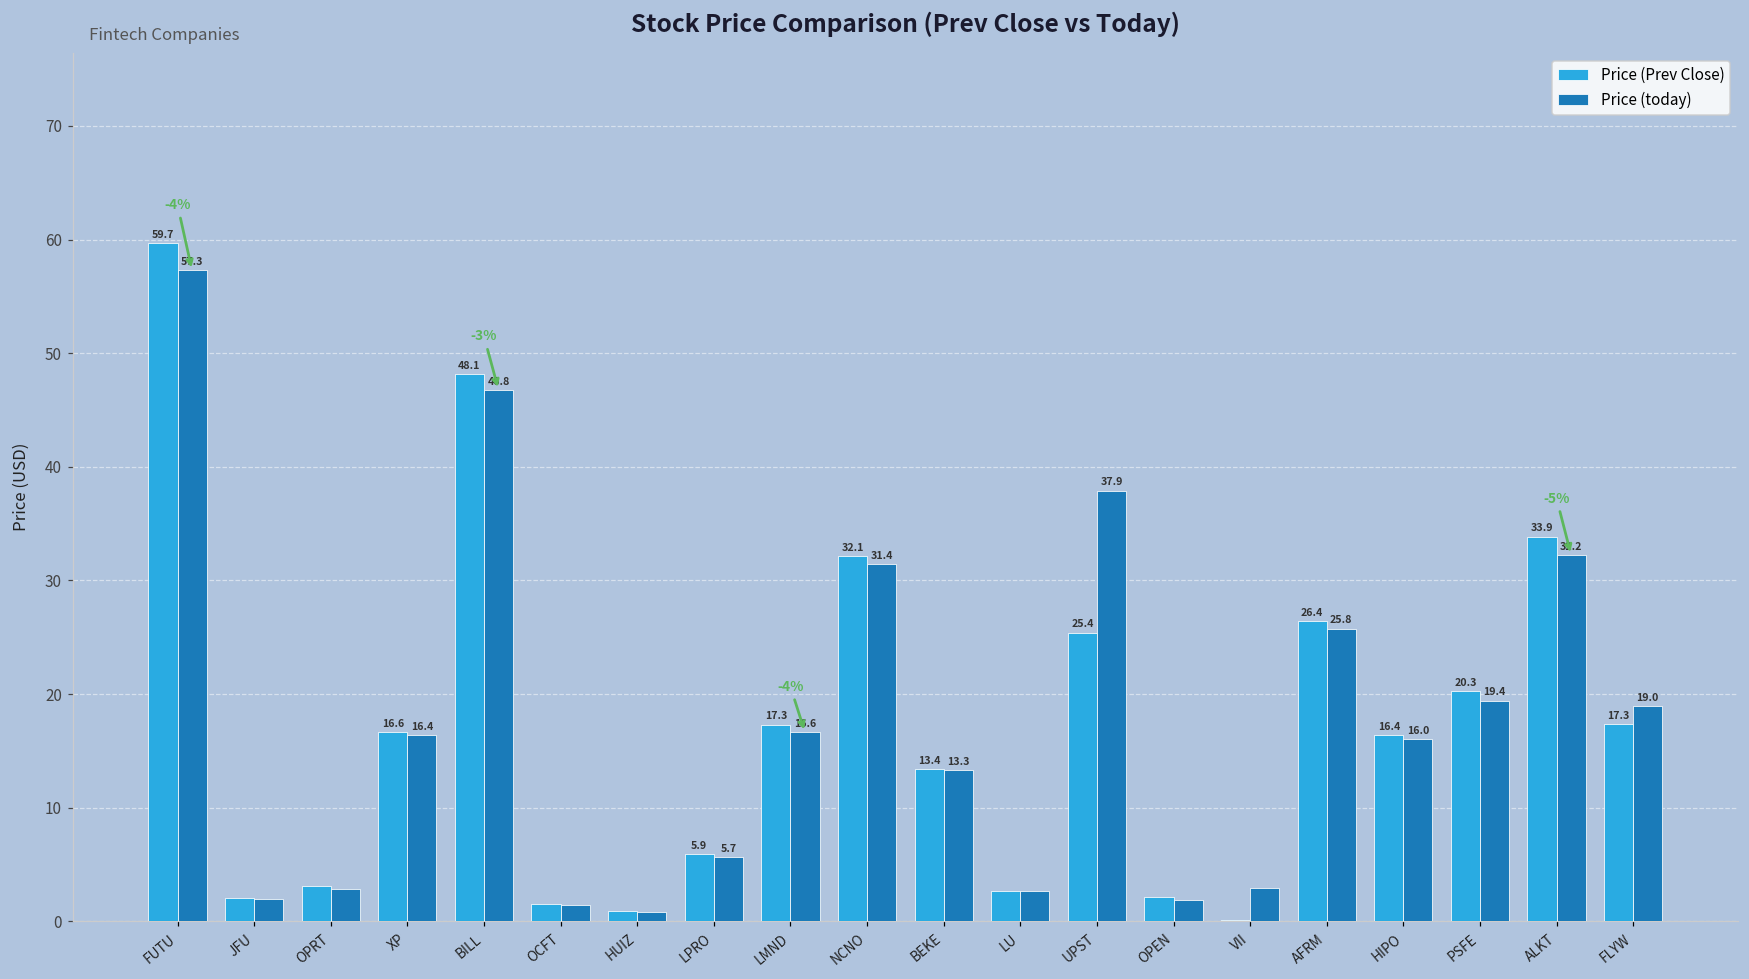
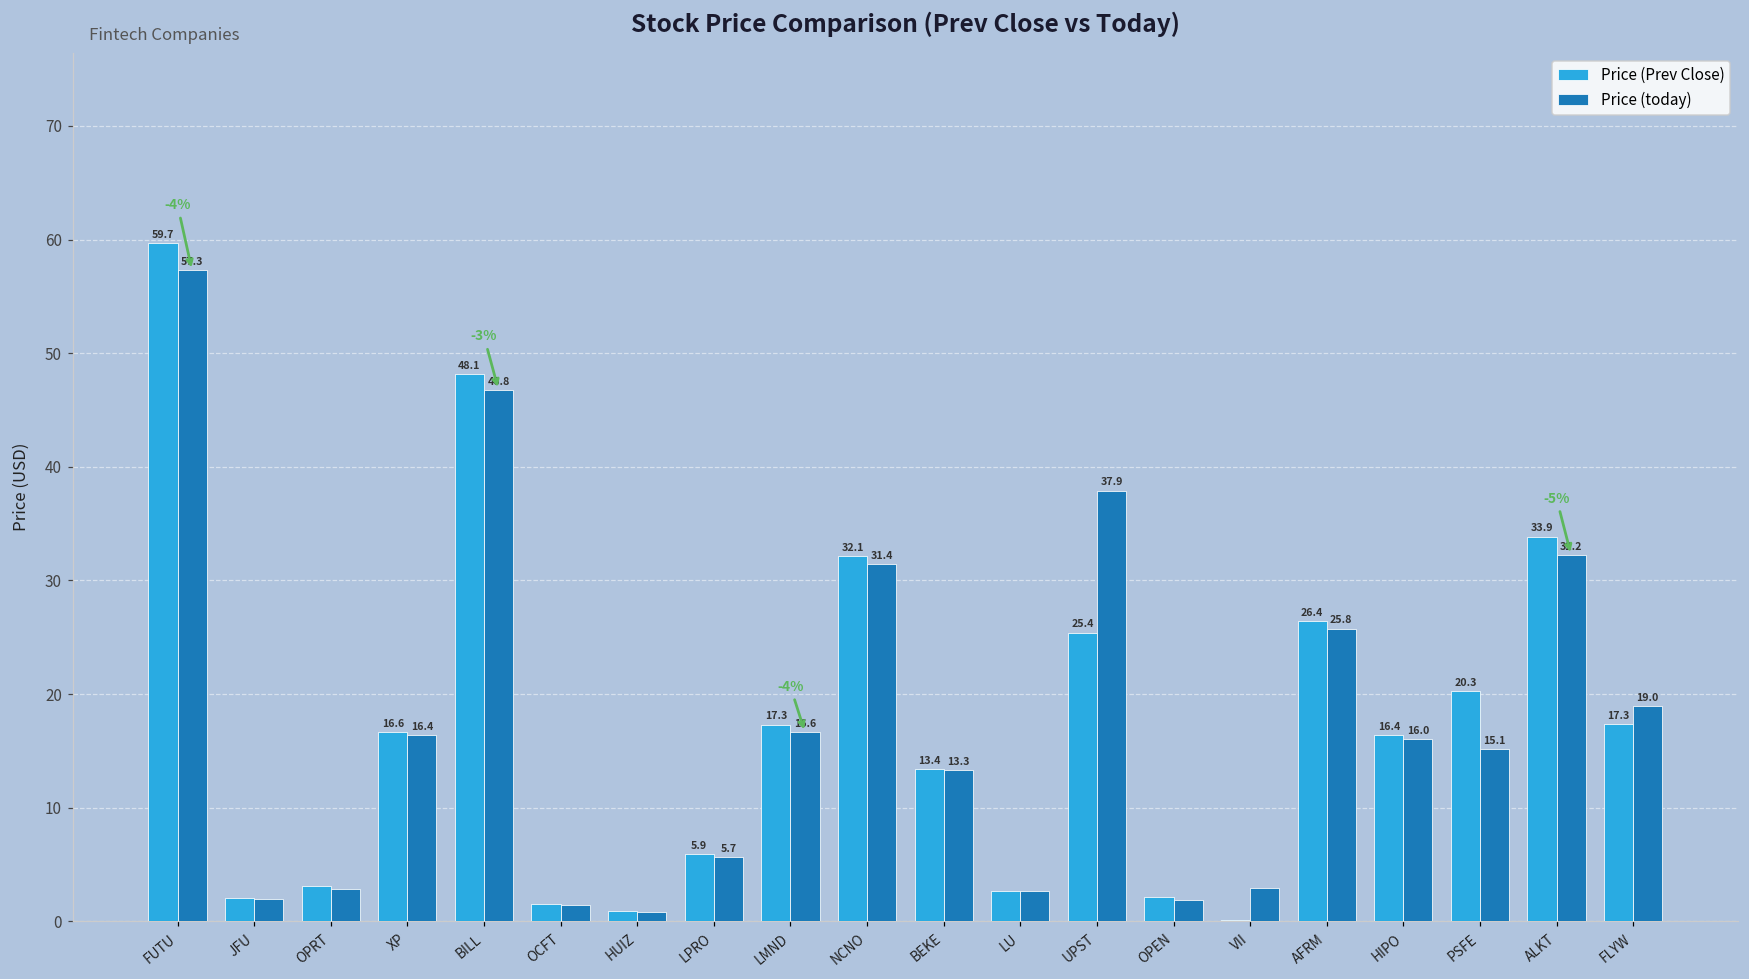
  {
    "Price (Prev Close)": {
      "XP": 16.6,
      "LPRO": 5.9,
      "NCNO": 32.1,
      "BEKE": 13.4,
      "UPST": 25.4,
      "AFRM": 26.4,
      "HIPO": 16.4,
      "PSFE": 20.3,
      "FLYW": 17.3
    },
    "Price (today)": {
      "XP": 16.4,
      "LPRO": 5.7,
      "NCNO": 31.4,
      "BEKE": 13.3,
      "UPST": 37.9,
      "AFRM": 25.8,
      "HIPO": 16.0,
-     "PSFE": 19.4,
+     "PSFE": 15.1,
      "FLYW": 19.0
    }
  }
